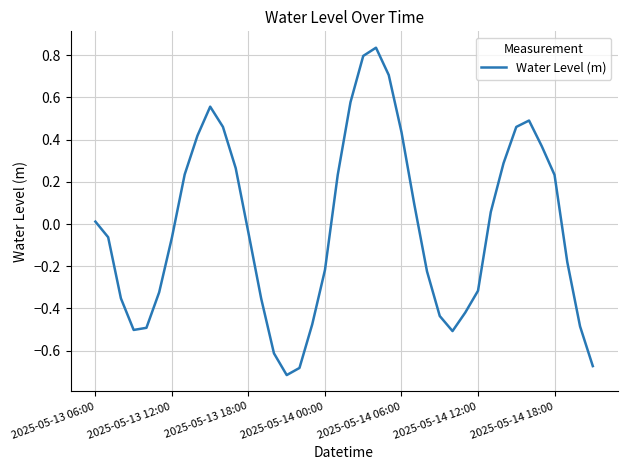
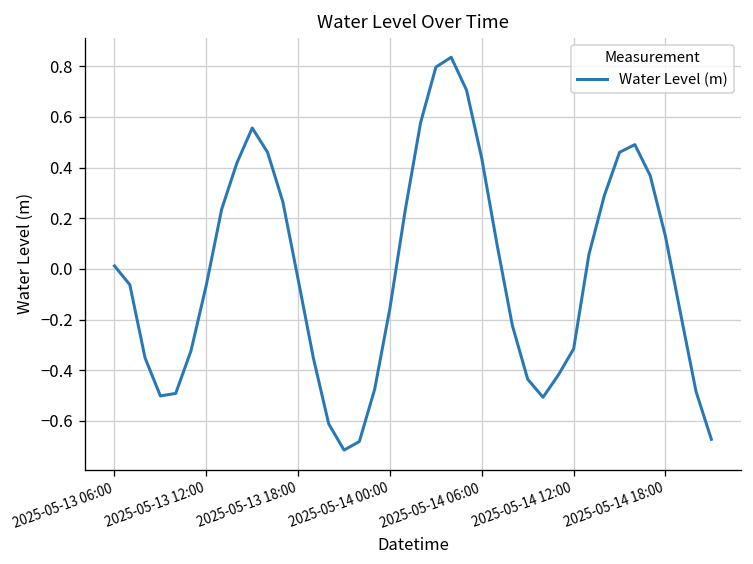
  {
    "2025-05-13 06:00": 0.01,
    "2025-05-13 12:00": -0.06,
    "2025-05-13 18:00": -0.04,
-   "2025-05-14 00:00": -0.22,
+   "2025-05-14 00:00": -0.15,
    "2025-05-14 06:00": 0.44,
    "2025-05-14 12:00": -0.32,
-   "2025-05-14 18:00": 0.23
+   "2025-05-14 18:00": 0.13
  }
